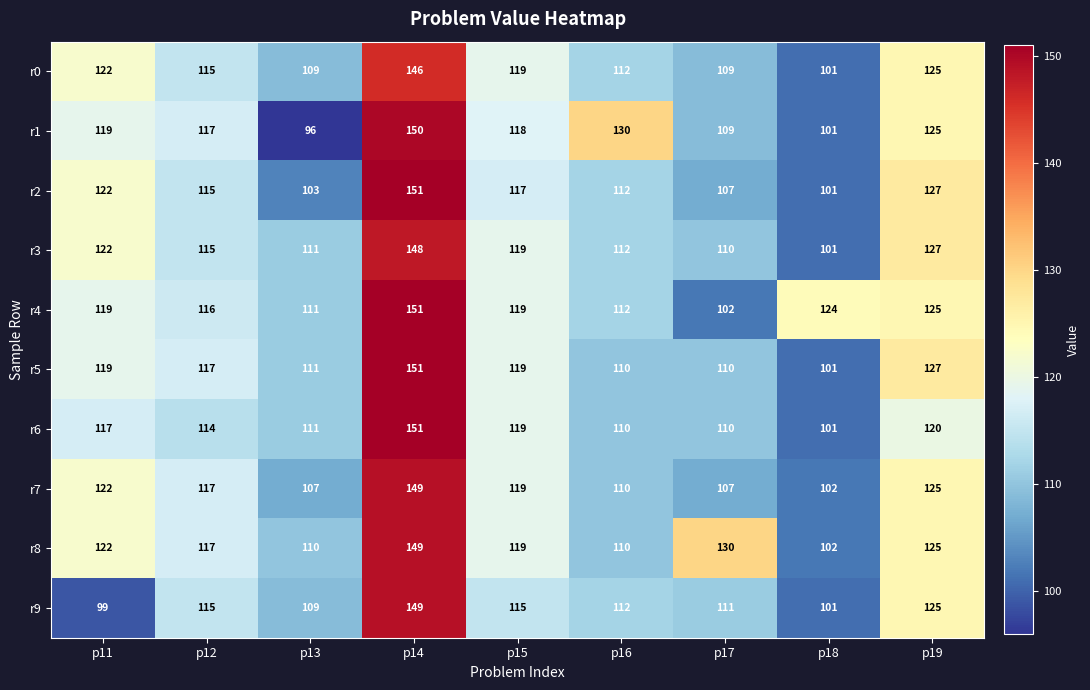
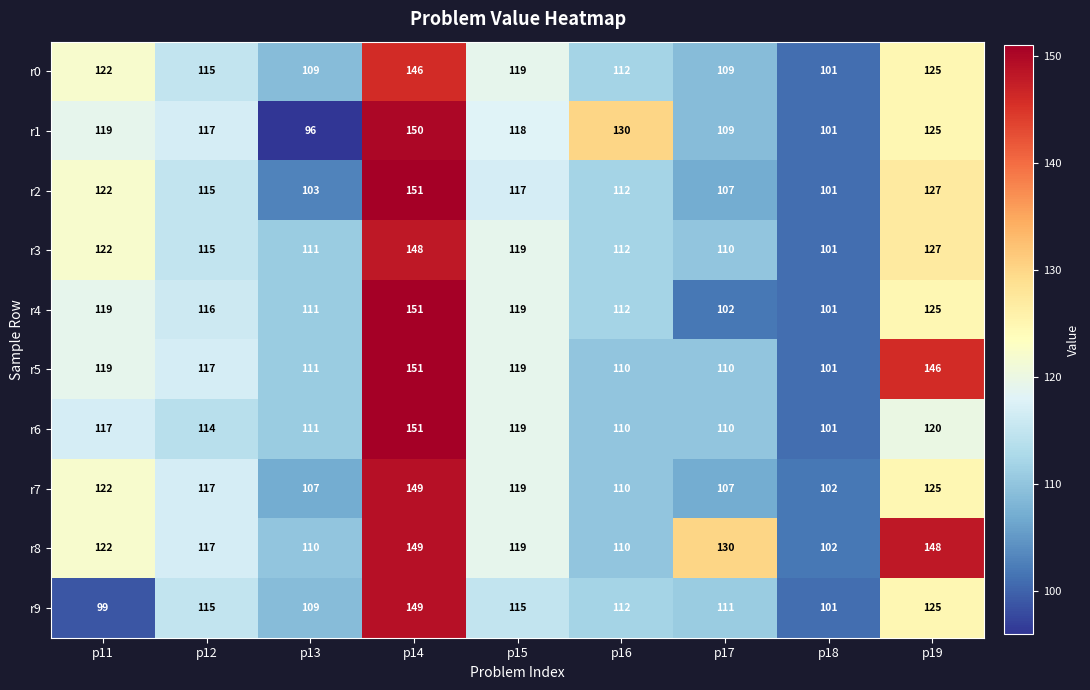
  {
    "r0": {
      "p11": 122,
      "p12": 115,
      "p13": 109,
      "p14": 146,
      "p15": 119,
      "p16": 112,
      "p17": 109,
      "p18": 101,
      "p19": 125
    },
    "r1": {
      "p11": 119,
      "p12": 117,
      "p13": 96,
      "p14": 150,
      "p15": 118,
      "p16": 130,
      "p17": 109,
      "p18": 101,
      "p19": 125
    },
    "r2": {
      "p11": 122,
      "p12": 115,
      "p13": 103,
      "p14": 151,
      "p15": 117,
      "p16": 112,
      "p17": 107,
      "p18": 101,
      "p19": 127
    },
    "r3": {
      "p11": 122,
      "p12": 115,
      "p13": 111,
      "p14": 148,
      "p15": 119,
      "p16": 112,
      "p17": 110,
      "p18": 101,
      "p19": 127
    },
    "r4": {
      "p11": 119,
      "p12": 116,
      "p13": 111,
      "p14": 151,
      "p15": 119,
      "p16": 112,
      "p17": 102,
-     "p18": 124,
+     "p18": 101,
      "p19": 125
    },
    "r5": {
      "p11": 119,
      "p12": 117,
      "p13": 111,
      "p14": 151,
      "p15": 119,
      "p16": 110,
      "p17": 110,
      "p18": 101,
-     "p19": 127
+     "p19": 146
    },
    "r6": {
      "p11": 117,
      "p12": 114,
      "p13": 111,
      "p14": 151,
      "p15": 119,
      "p16": 110,
      "p17": 110,
      "p18": 101,
      "p19": 120
    },
    "r7": {
      "p11": 122,
      "p12": 117,
      "p13": 107,
      "p14": 149,
      "p15": 119,
      "p16": 110,
      "p17": 107,
      "p18": 102,
      "p19": 125
    },
    "r8": {
      "p11": 122,
      "p12": 117,
      "p13": 110,
      "p14": 149,
      "p15": 119,
      "p16": 110,
      "p17": 130,
      "p18": 102,
-     "p19": 125
+     "p19": 148
    },
    "r9": {
      "p11": 99,
      "p12": 115,
      "p13": 109,
      "p14": 149,
      "p15": 115,
      "p16": 112,
      "p17": 111,
      "p18": 101,
      "p19": 125
    }
  }
